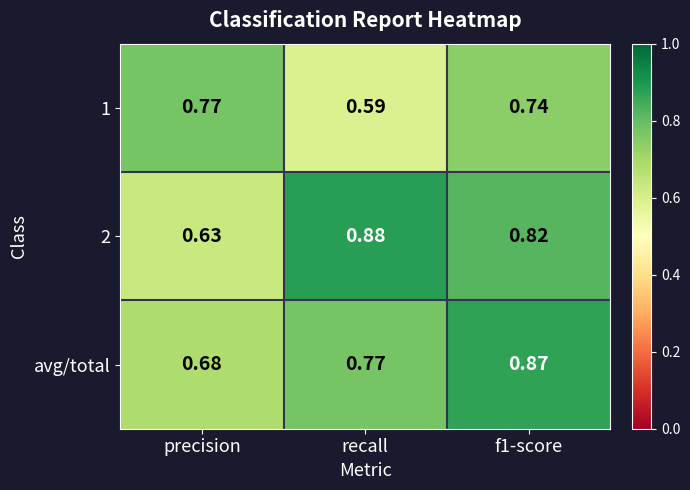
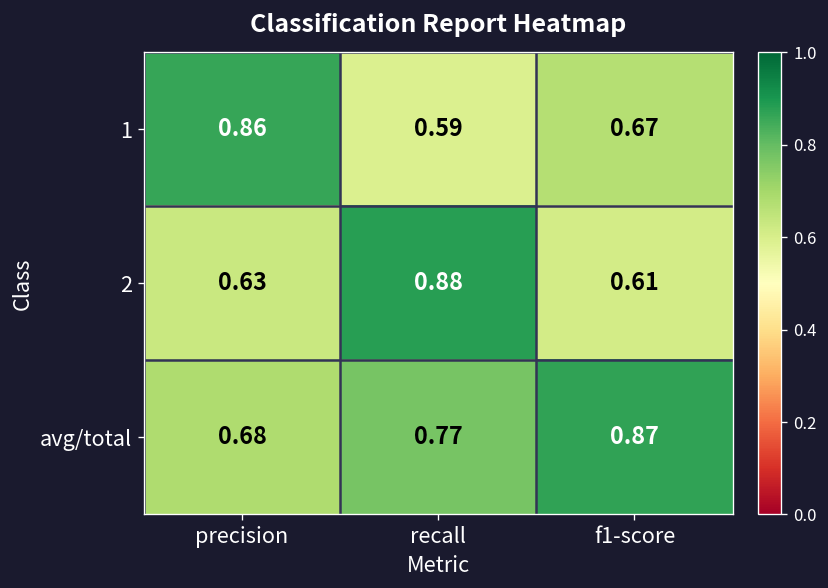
  {
    "1": {
-     "precision": 0.77,
+     "precision": 0.86,
      "recall": 0.59,
-     "f1-score": 0.74
+     "f1-score": 0.67
    },
    "2": {
      "precision": 0.63,
      "recall": 0.88,
-     "f1-score": 0.82
+     "f1-score": 0.61
    },
    "avg/total": {
      "precision": 0.68,
      "recall": 0.77,
      "f1-score": 0.87
    }
  }
